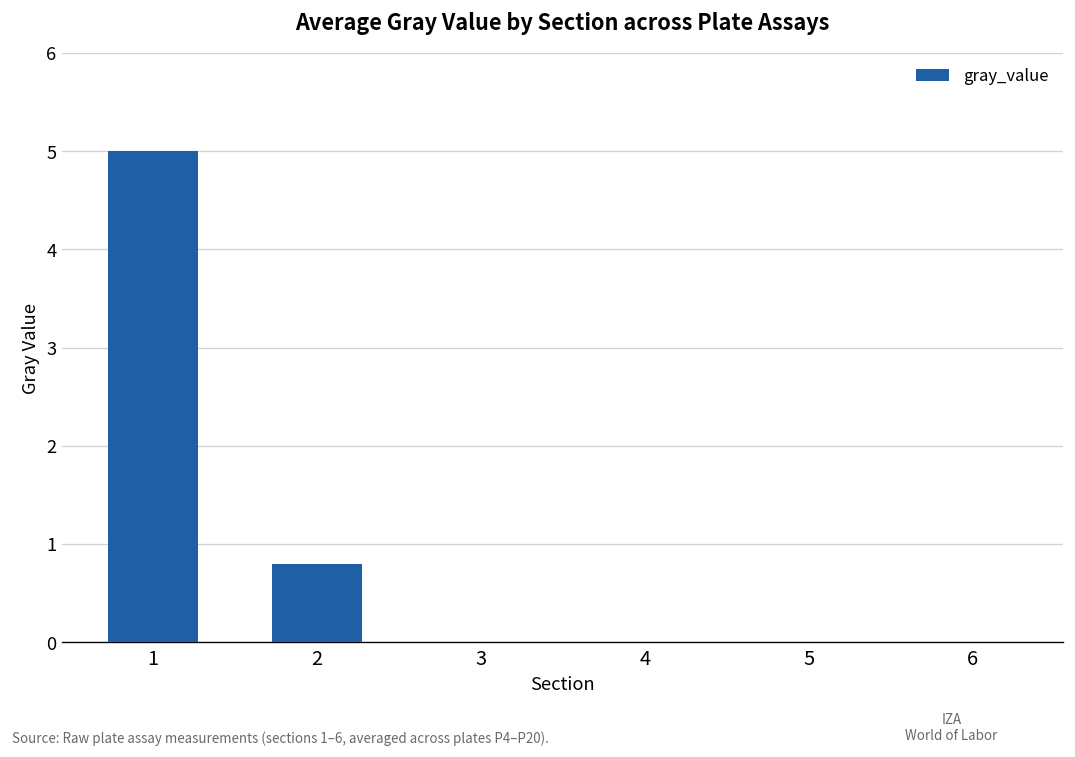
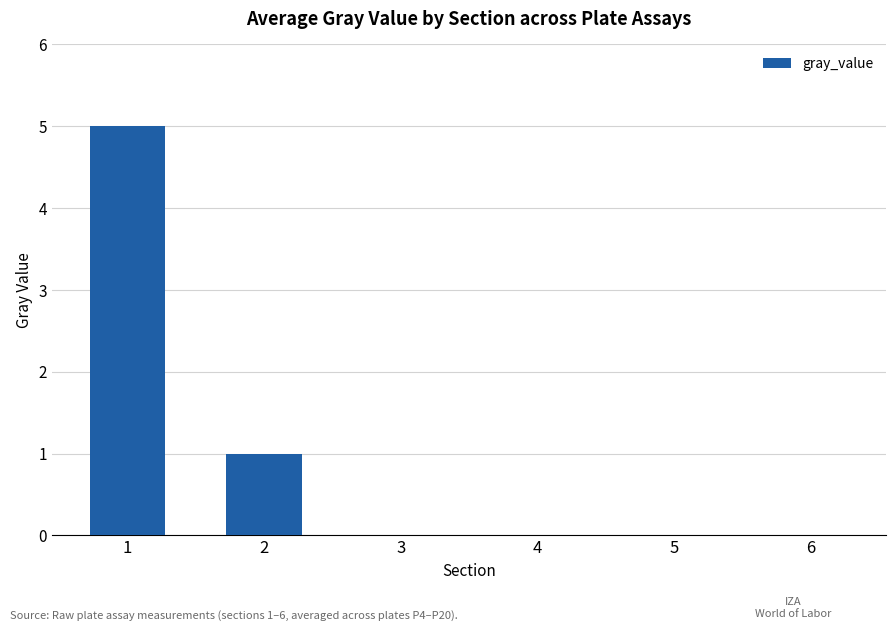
  {
    "1": 5.0,
-   "2": 0.8,
+   "2": 1.0,
    "3": 0.0,
    "4": 0.0,
    "5": 0.0,
    "6": 0.0
  }
